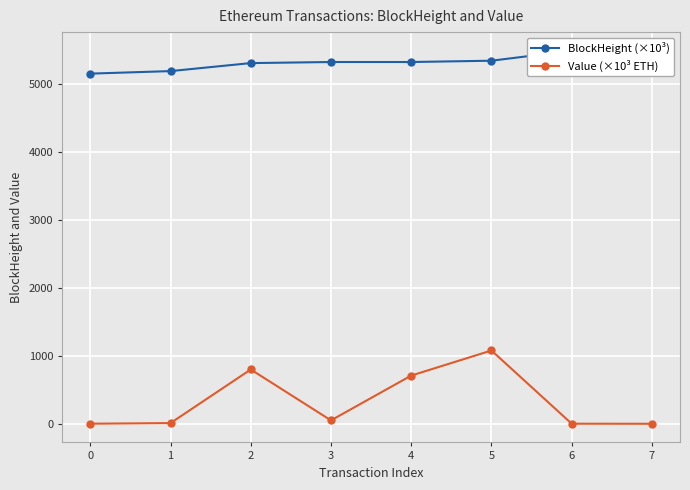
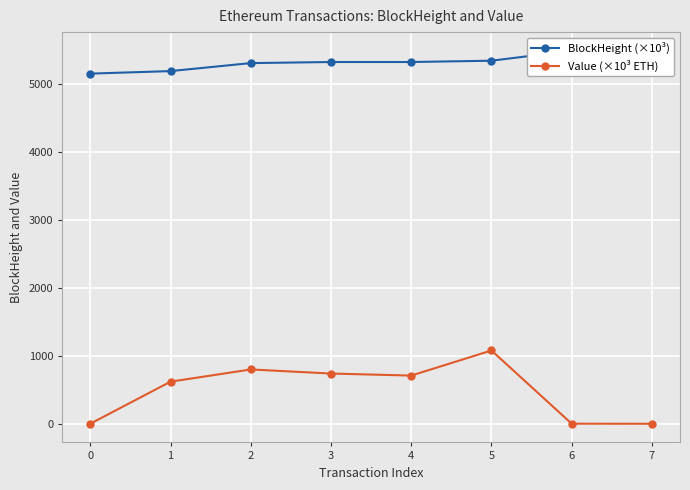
  {
    "BlockHeight (×10³)": {
      "0": 5200,
      "1": 5200,
      "2": 5300,
      "3": 5300,
      "4": 5300,
      "5": 5300
    },
    "Value (×10³ ETH)": {
      "0": 0,
-     "1": 0,
+     "1": 600,
      "2": 800,
-     "3": 100,
+     "3": 700,
      "4": 700,
      "5": 1100,
      "6": 0,
      "7": 0
    }
  }
